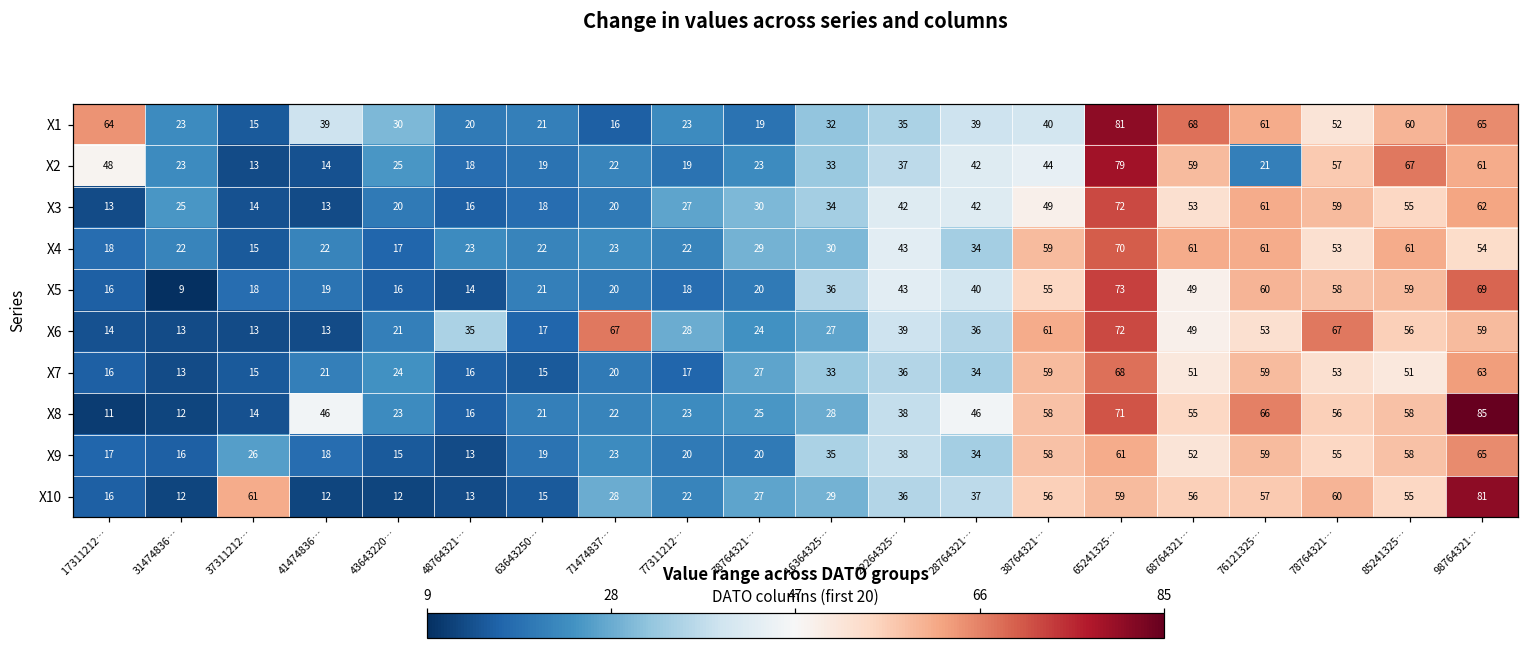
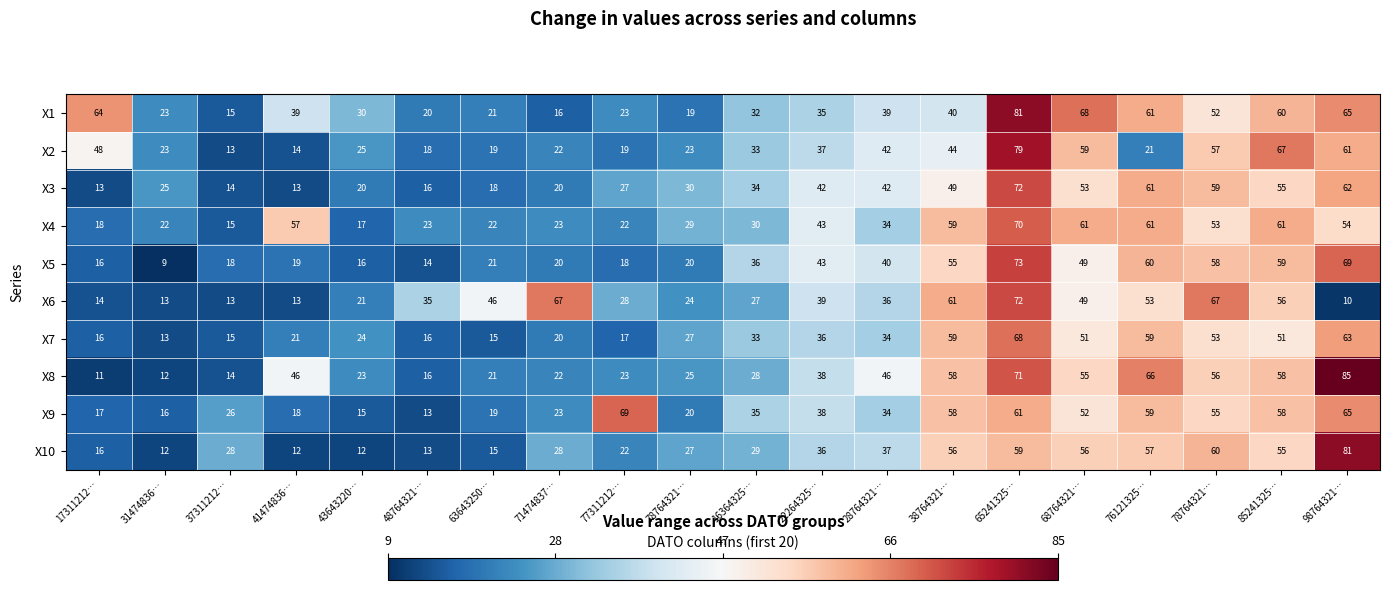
  {
    "X1": {
      "17311212…": 64,
      "31474836…": 23,
      "37311212…": 15,
      "41474836…": 39,
      "43643220…": 30,
      "48764321…": 20,
      "63643250…": 21,
      "71474837…": 16,
      "77311212…": 23,
      "16364325…": 32,
      "22264325…": 35,
      "28764321…": 39,
      "38764321…": 40,
      "65241325…": 81,
      "68764321…": 68,
      "76121325…": 61,
      "85241325…": 60,
      "98764321…": 65
    },
    "X2": {
      "17311212…": 48,
      "31474836…": 23,
      "37311212…": 13,
      "41474836…": 14,
      "43643220…": 25,
      "48764321…": 18,
      "63643250…": 19,
      "71474837…": 22,
      "77311212…": 19,
      "16364325…": 33,
      "22264325…": 37,
      "28764321…": 42,
      "38764321…": 44,
      "65241325…": 79,
      "68764321…": 59,
      "76121325…": 21,
      "85241325…": 67,
      "98764321…": 61
    },
    "X3": {
      "17311212…": 13,
      "31474836…": 25,
      "37311212…": 14,
      "41474836…": 13,
      "43643220…": 20,
      "48764321…": 16,
      "63643250…": 18,
      "71474837…": 20,
      "77311212…": 27,
      "16364325…": 34,
      "22264325…": 42,
      "28764321…": 42,
      "38764321…": 49,
      "65241325…": 72,
      "68764321…": 53,
      "76121325…": 61,
      "85241325…": 55,
      "98764321…": 62
    },
    "X4": {
      "17311212…": 18,
      "31474836…": 22,
      "37311212…": 15,
-     "41474836…": 22,
+     "41474836…": 57,
      "43643220…": 17,
      "48764321…": 23,
      "63643250…": 22,
      "71474837…": 23,
      "77311212…": 22,
      "16364325…": 30,
      "22264325…": 43,
      "28764321…": 34,
      "38764321…": 59,
      "65241325…": 70,
      "68764321…": 61,
      "76121325…": 61,
      "85241325…": 61,
      "98764321…": 54
    },
    "X5": {
      "17311212…": 16,
      "31474836…": 9,
      "37311212…": 18,
      "41474836…": 19,
      "43643220…": 16,
      "48764321…": 14,
      "63643250…": 21,
      "71474837…": 20,
      "77311212…": 18,
      "16364325…": 36,
      "22264325…": 43,
      "28764321…": 40,
      "38764321…": 55,
      "65241325…": 73,
      "68764321…": 49,
      "76121325…": 60,
      "85241325…": 59,
      "98764321…": 69
    },
    "X6": {
      "17311212…": 14,
      "31474836…": 13,
      "37311212…": 13,
      "41474836…": 13,
      "43643220…": 21,
      "48764321…": 35,
-     "63643250…": 17,
+     "63643250…": 46,
      "71474837…": 67,
      "77311212…": 28,
      "16364325…": 27,
      "22264325…": 39,
      "28764321…": 36,
      "38764321…": 61,
      "65241325…": 72,
      "68764321…": 49,
      "76121325…": 53,
      "85241325…": 56,
-     "98764321…": 59
+     "98764321…": 10
    },
    "X7": {
      "17311212…": 16,
      "31474836…": 13,
      "37311212…": 15,
      "41474836…": 21,
      "43643220…": 24,
      "48764321…": 16,
      "63643250…": 15,
      "71474837…": 20,
      "77311212…": 17,
      "16364325…": 33,
      "22264325…": 36,
      "28764321…": 34,
      "38764321…": 59,
      "65241325…": 68,
      "68764321…": 51,
      "76121325…": 59,
      "85241325…": 51,
      "98764321…": 63
    },
    "X8": {
      "17311212…": 11,
      "31474836…": 12,
      "37311212…": 14,
      "41474836…": 46,
      "43643220…": 23,
      "48764321…": 16,
      "63643250…": 21,
      "71474837…": 22,
      "77311212…": 23,
      "16364325…": 28,
      "22264325…": 38,
      "28764321…": 46,
      "38764321…": 58,
      "65241325…": 71,
      "68764321…": 55,
      "76121325…": 66,
      "85241325…": 58,
      "98764321…": 85
    },
    "X9": {
      "17311212…": 17,
      "31474836…": 16,
      "37311212…": 26,
      "41474836…": 18,
      "43643220…": 15,
      "48764321…": 13,
      "63643250…": 19,
      "71474837…": 23,
-     "77311212…": 20,
+     "77311212…": 69,
      "16364325…": 35,
      "22264325…": 38,
      "28764321…": 34,
      "38764321…": 58,
      "65241325…": 61,
      "68764321…": 52,
      "76121325…": 59,
      "85241325…": 58,
      "98764321…": 65
    },
    "X10": {
      "17311212…": 16,
      "31474836…": 12,
-     "37311212…": 61,
+     "37311212…": 28,
      "41474836…": 12,
      "43643220…": 12,
      "48764321…": 13,
      "63643250…": 15,
      "71474837…": 28,
      "77311212…": 22,
      "16364325…": 29,
      "22264325…": 36,
      "28764321…": 37,
      "38764321…": 56,
      "65241325…": 59,
      "68764321…": 56,
      "76121325…": 57,
      "85241325…": 55,
      "98764321…": 81
    }
  }
